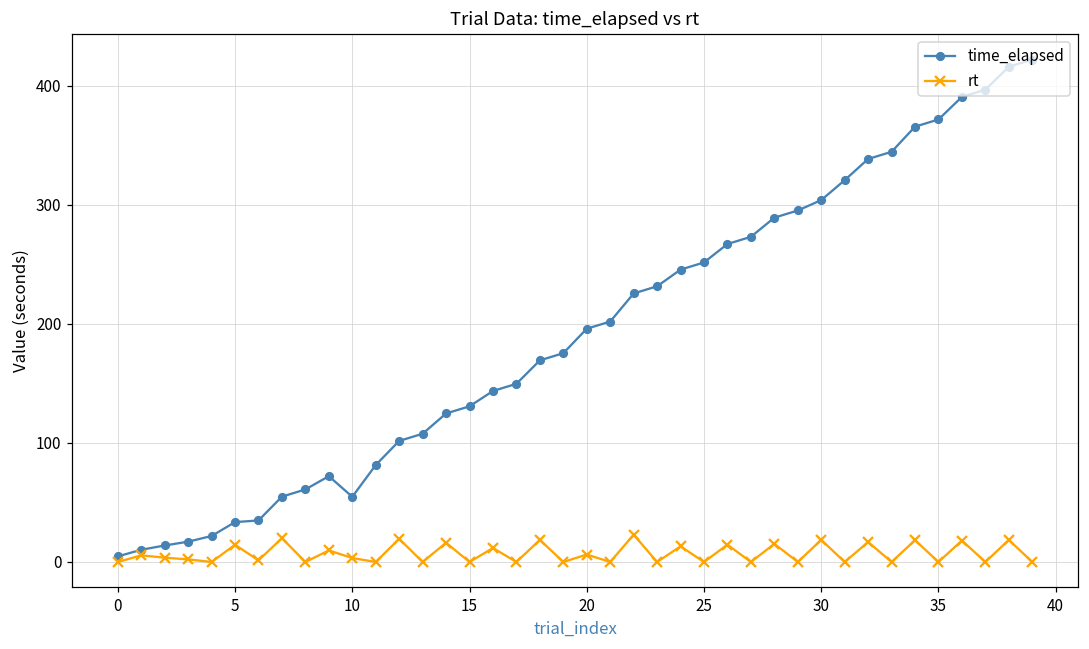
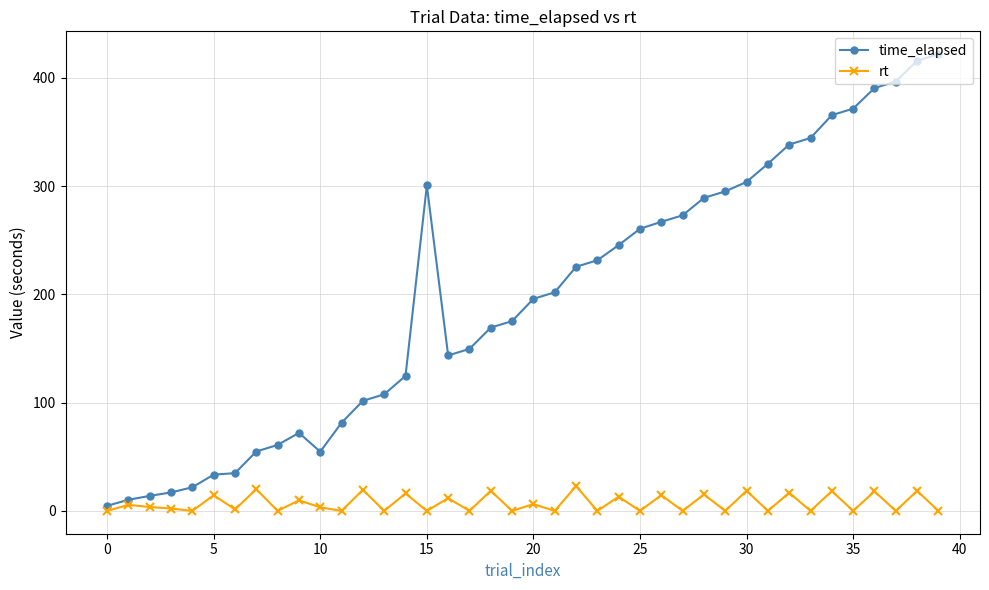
  {
    "time_elapsed": {
      "0": 5,
      "5": 33,
      "10": 55,
-     "15": 131,
+     "15": 301,
      "20": 196,
-     "25": 252,
+     "25": 261,
      "30": 304,
      "35": 372
    },
    "rt": {
      "0": 0,
      "5": 14,
      "10": 3,
      "15": 0,
      "20": 6,
      "25": 0,
      "30": 19,
      "35": 0
    }
  }
